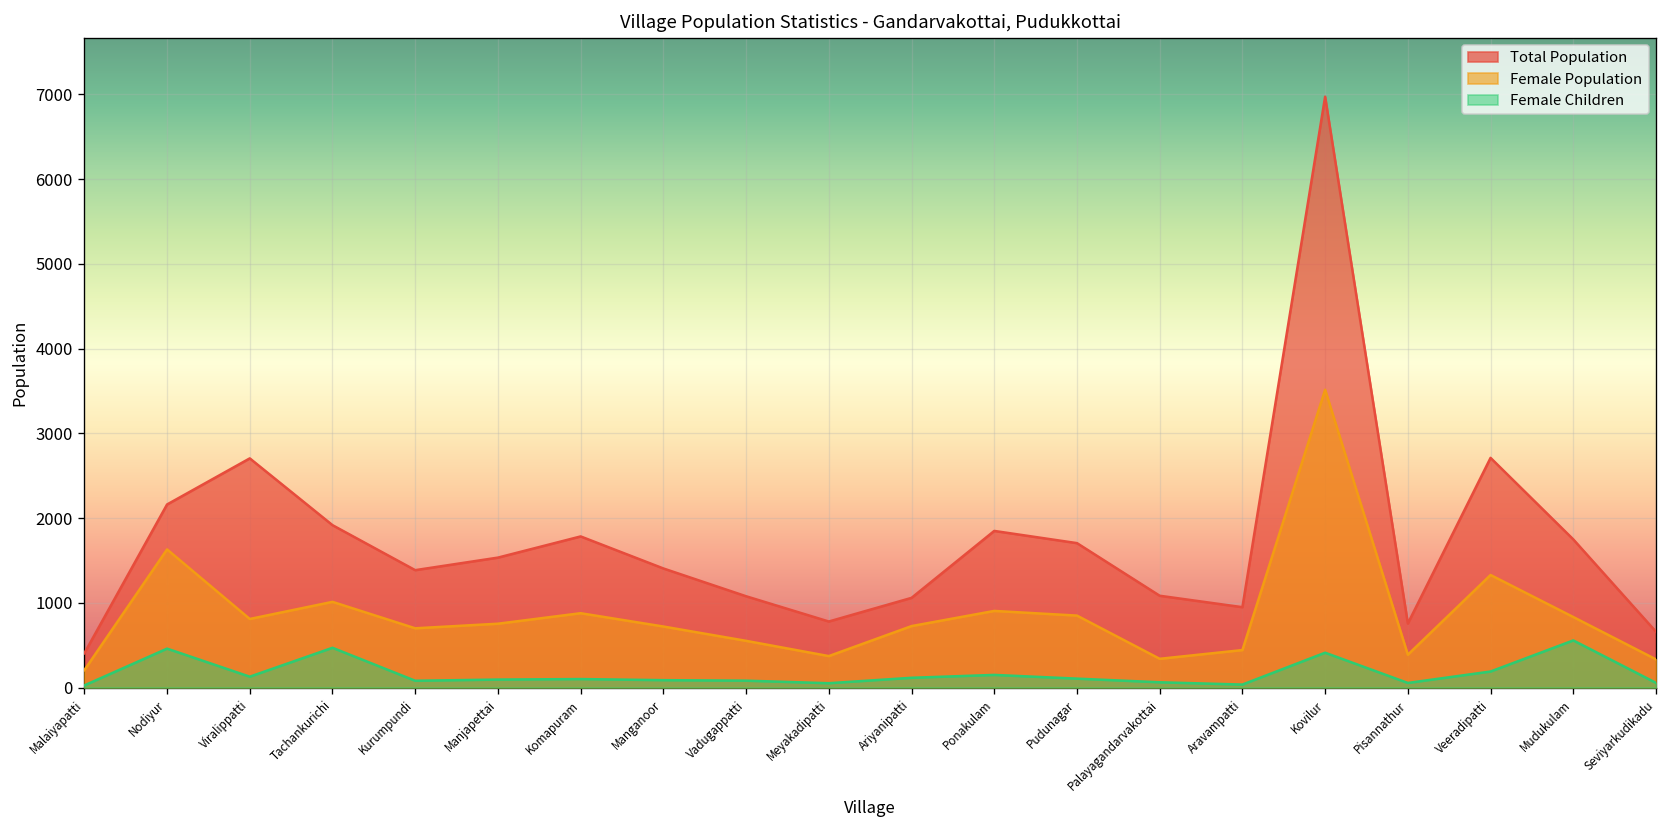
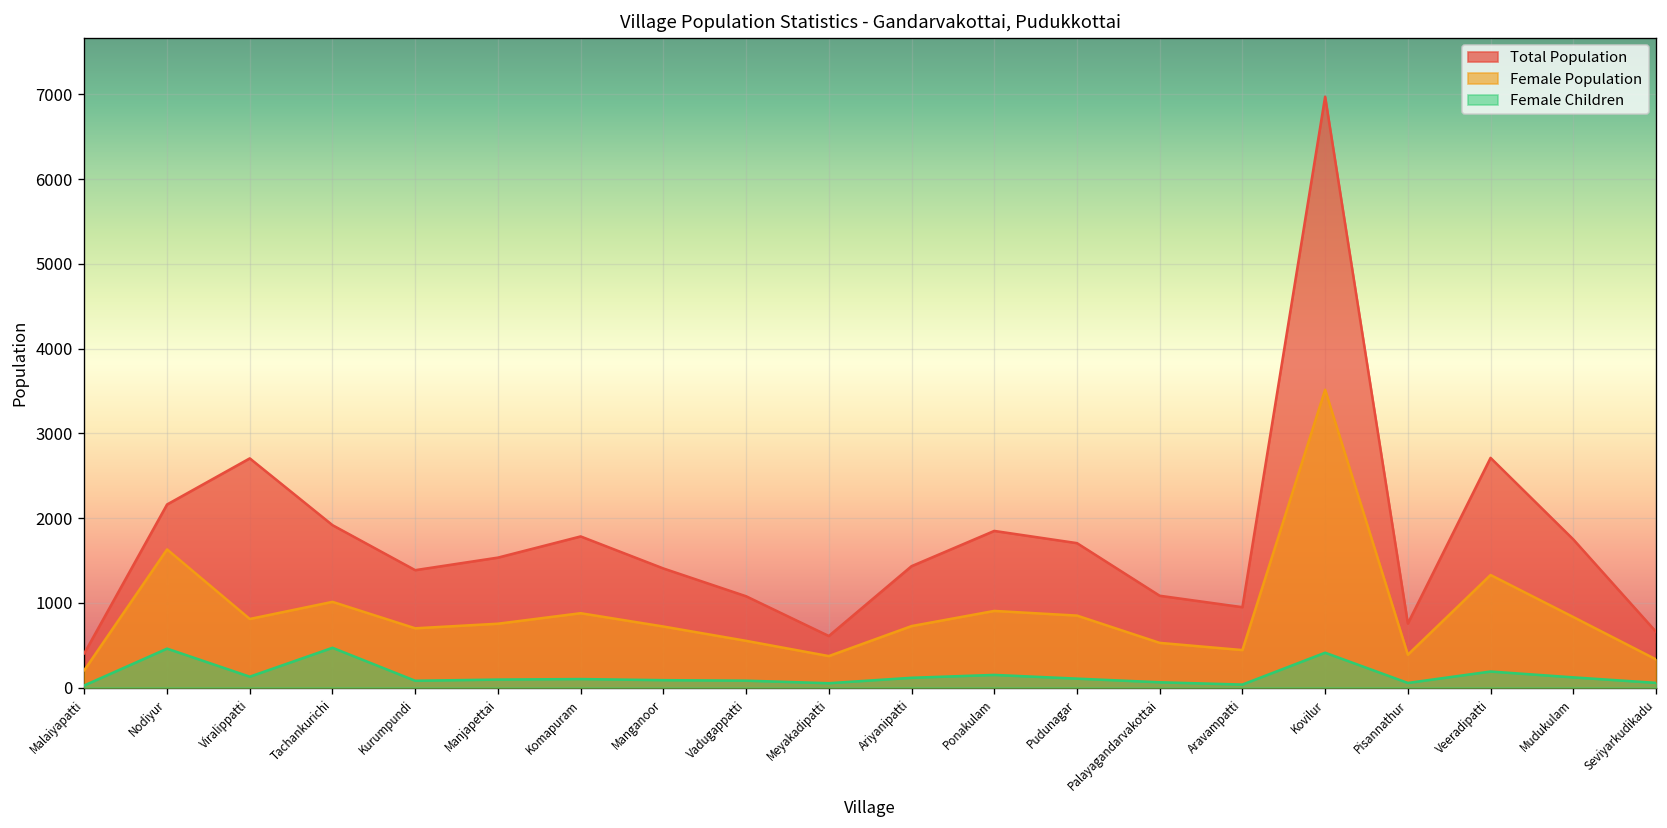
  {
    "Total Population": {
      "Malaiyapatti": 400,
      "Nodiyur": 2200,
      "Viralippatti": 2700,
      "Tachankurichi": 1900,
      "Kurumpundi": 1400,
      "Manjapettai": 1500,
      "Komapuram": 1800,
      "Manganoor": 1400,
      "Vadugappatti": 1100,
-     "Meyakadipatti": 800,
-     "Ariyanipatti": 1100,
+     "Meyakadipatti": 600,
+     "Ariyanipatti": 1400,
      "Ponakulam": 1800,
      "Pudunagar": 1700,
      "Palayagandarvakottai": 1100,
      "Aravampatti": 900,
      "Kovilur": 7000,
      "Pisannathur": 800,
      "Veeradipatti": 2700,
      "Mudukulam": 1700,
      "Seviyarkudikadu": 700
    },
    "Female Population": {
      "Malaiyapatti": 200,
      "Nodiyur": 1600,
      "Viralippatti": 800,
      "Tachankurichi": 1000,
      "Kurumpundi": 700,
      "Manjapettai": 800,
      "Komapuram": 900,
      "Manganoor": 700,
      "Vadugappatti": 600,
      "Meyakadipatti": 400,
      "Ariyanipatti": 700,
      "Ponakulam": 900,
      "Pudunagar": 800,
-     "Palayagandarvakottai": 300,
+     "Palayagandarvakottai": 500,
      "Aravampatti": 400,
      "Kovilur": 3500,
      "Pisannathur": 400,
      "Veeradipatti": 1300,
      "Mudukulam": 800,
      "Seviyarkudikadu": 300
    },
    "Female Children": {
      "Malaiyapatti": 0,
      "Nodiyur": 500,
      "Viralippatti": 100,
      "Tachankurichi": 500,
      "Kurumpundi": 100,
      "Manjapettai": 100,
      "Komapuram": 100,
      "Manganoor": 100,
      "Vadugappatti": 100,
      "Meyakadipatti": 100,
      "Ariyanipatti": 100,
      "Ponakulam": 100,
      "Pudunagar": 100,
      "Palayagandarvakottai": 100,
      "Aravampatti": 0,
      "Kovilur": 400,
      "Pisannathur": 100,
      "Veeradipatti": 200,
-     "Mudukulam": 600,
+     "Mudukulam": 100,
      "Seviyarkudikadu": 100
    }
  }
